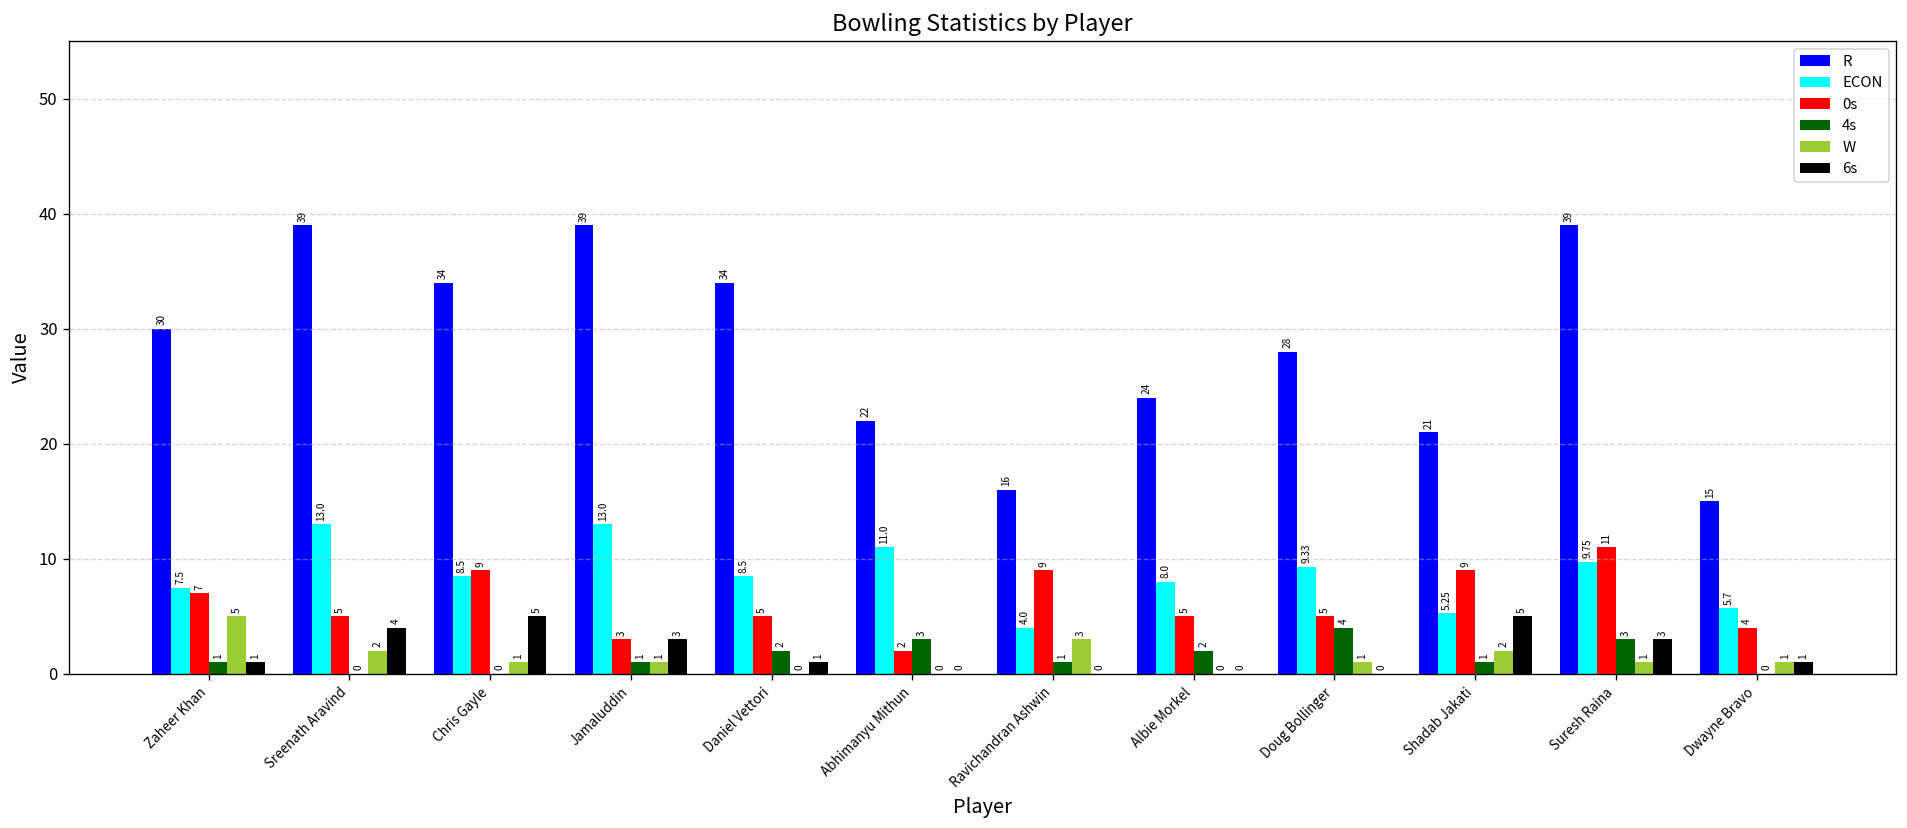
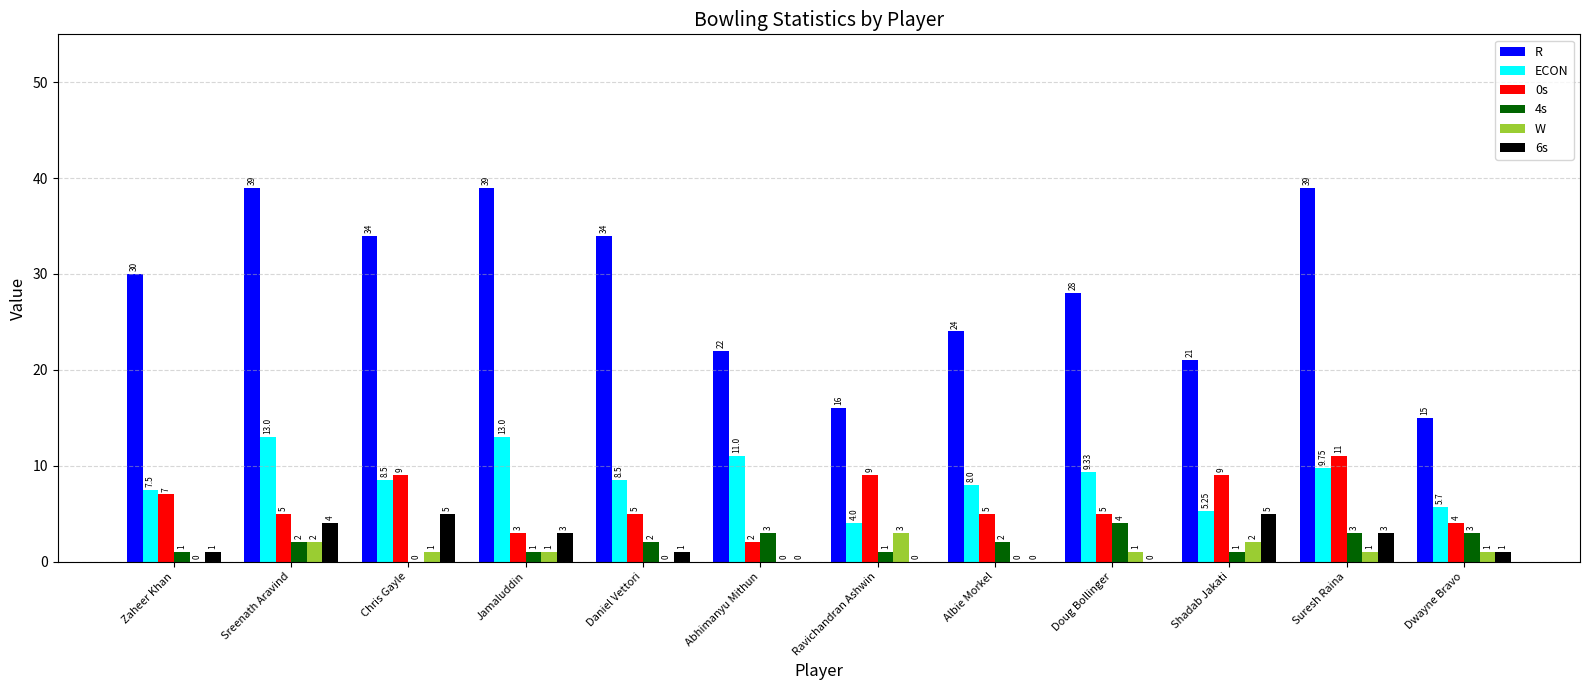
  {
    "R": {
      "Zaheer Khan": 30,
      "Sreenath Aravind": 39,
      "Chris Gayle": 34,
      "Jamaluddin": 39,
      "Daniel Vettori": 34,
      "Abhimanyu Mithun": 22,
      "Ravichandran Ashwin": 16,
      "Albie Morkel": 24,
      "Doug Bollinger": 28,
      "Shadab Jakati": 21,
      "Suresh Raina": 39,
      "Dwayne Bravo": 15
    },
    "ECON": {
      "Zaheer Khan": 7.5,
      "Sreenath Aravind": 13.0,
      "Chris Gayle": 8.5,
      "Jamaluddin": 13.0,
      "Daniel Vettori": 8.5,
      "Abhimanyu Mithun": 11.0,
      "Ravichandran Ashwin": 4.0,
      "Albie Morkel": 8.0,
      "Doug Bollinger": 9.33,
      "Shadab Jakati": 5.25,
      "Suresh Raina": 9.75,
      "Dwayne Bravo": 5.7
    },
    "0s": {
      "Zaheer Khan": 7,
      "Sreenath Aravind": 5,
      "Chris Gayle": 9,
      "Jamaluddin": 3,
      "Daniel Vettori": 5,
      "Abhimanyu Mithun": 2,
      "Ravichandran Ashwin": 9,
      "Albie Morkel": 5,
      "Doug Bollinger": 5,
      "Shadab Jakati": 9,
      "Suresh Raina": 11,
      "Dwayne Bravo": 4
    },
    "4s": {
      "Zaheer Khan": 1,
-     "Sreenath Aravind": 0,
+     "Sreenath Aravind": 2,
      "Chris Gayle": 0,
      "Jamaluddin": 1,
      "Daniel Vettori": 2,
      "Abhimanyu Mithun": 3,
      "Ravichandran Ashwin": 1,
      "Albie Morkel": 2,
      "Doug Bollinger": 4,
      "Shadab Jakati": 1,
      "Suresh Raina": 3,
-     "Dwayne Bravo": 0
+     "Dwayne Bravo": 3
    },
    "W": {
-     "Zaheer Khan": 5,
+     "Zaheer Khan": 0,
      "Sreenath Aravind": 2,
      "Chris Gayle": 1,
      "Jamaluddin": 1,
      "Daniel Vettori": 0,
      "Abhimanyu Mithun": 0,
      "Ravichandran Ashwin": 3,
      "Albie Morkel": 0,
      "Doug Bollinger": 1,
      "Shadab Jakati": 2,
      "Suresh Raina": 1,
      "Dwayne Bravo": 1
    },
    "6s": {
      "Zaheer Khan": 1,
      "Sreenath Aravind": 4,
      "Chris Gayle": 5,
      "Jamaluddin": 3,
      "Daniel Vettori": 1,
      "Abhimanyu Mithun": 0,
      "Ravichandran Ashwin": 0,
      "Albie Morkel": 0,
      "Doug Bollinger": 0,
      "Shadab Jakati": 5,
      "Suresh Raina": 3,
      "Dwayne Bravo": 1
    }
  }
